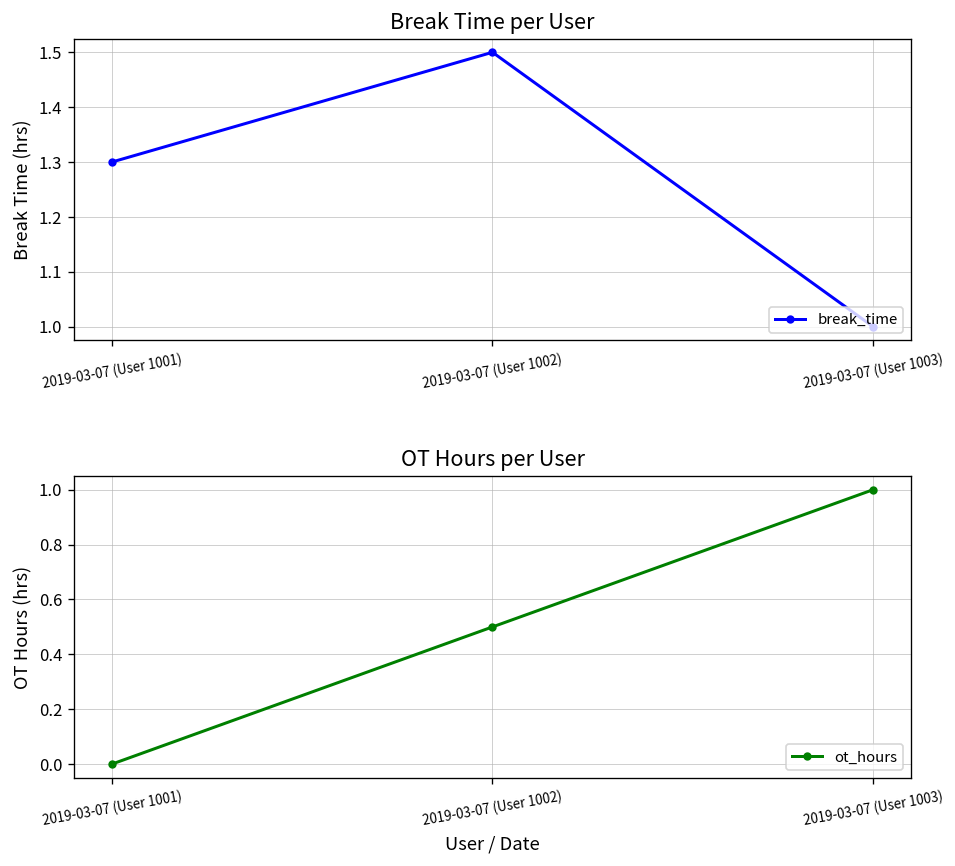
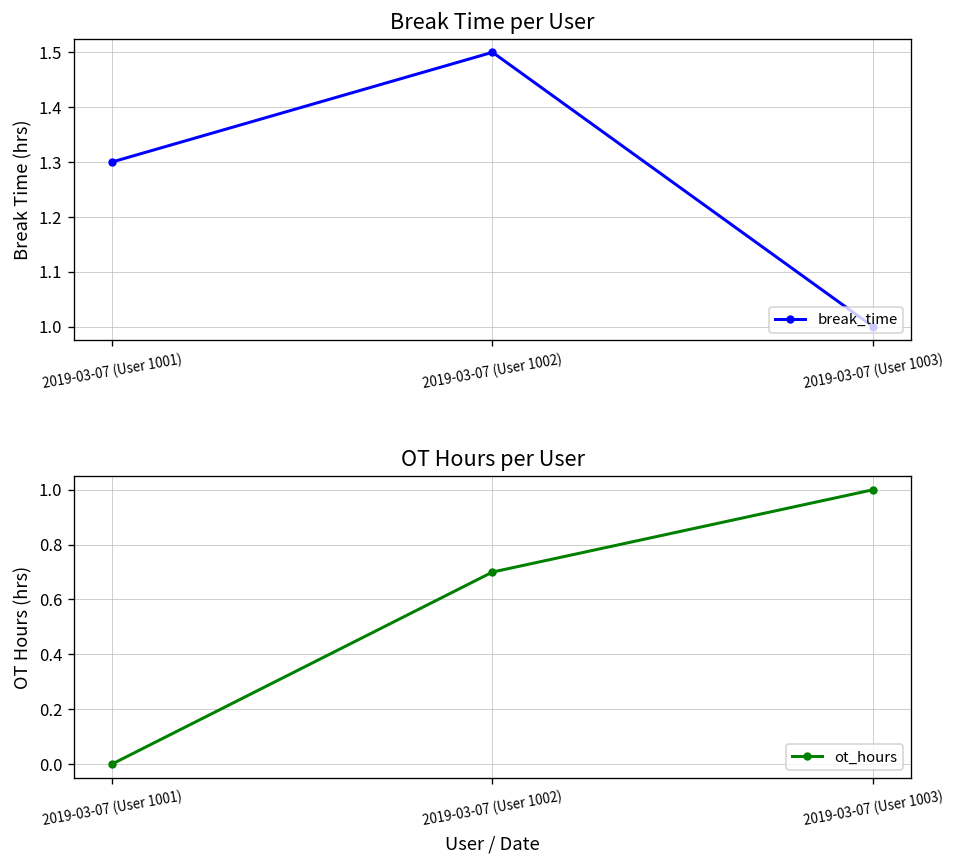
  {
    "Break Time per User": {
      "2019-03-07 (User 1001)": 1.30,
      "2019-03-07 (User 1002)": 1.50
    },
    "OT Hours per User": {
      "2019-03-07 (User 1001)": 0.0,
-     "2019-03-07 (User 1002)": 0.5,
+     "2019-03-07 (User 1002)": 0.7,
      "2019-03-07 (User 1003)": 1.0
    }
  }
